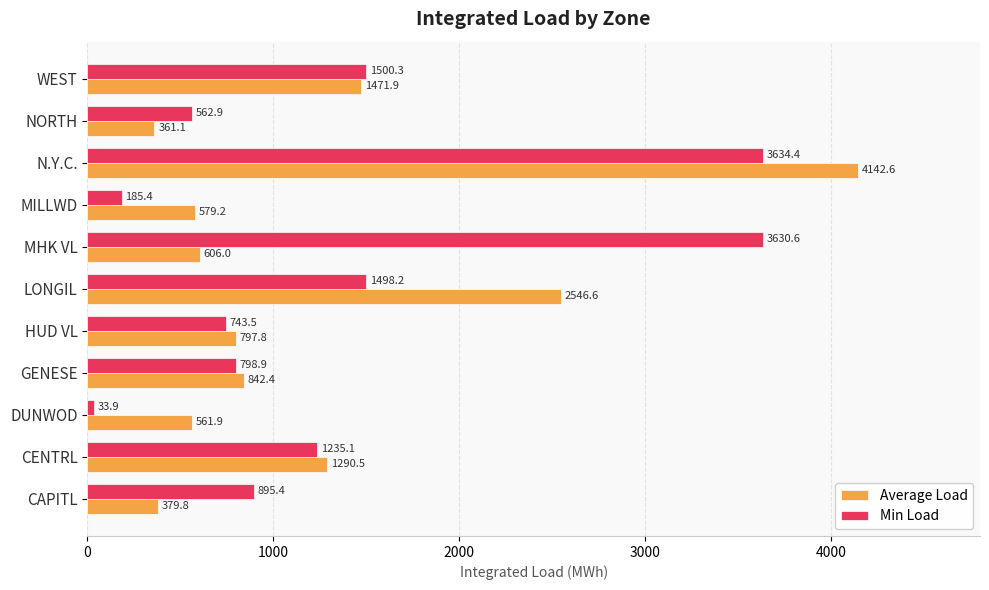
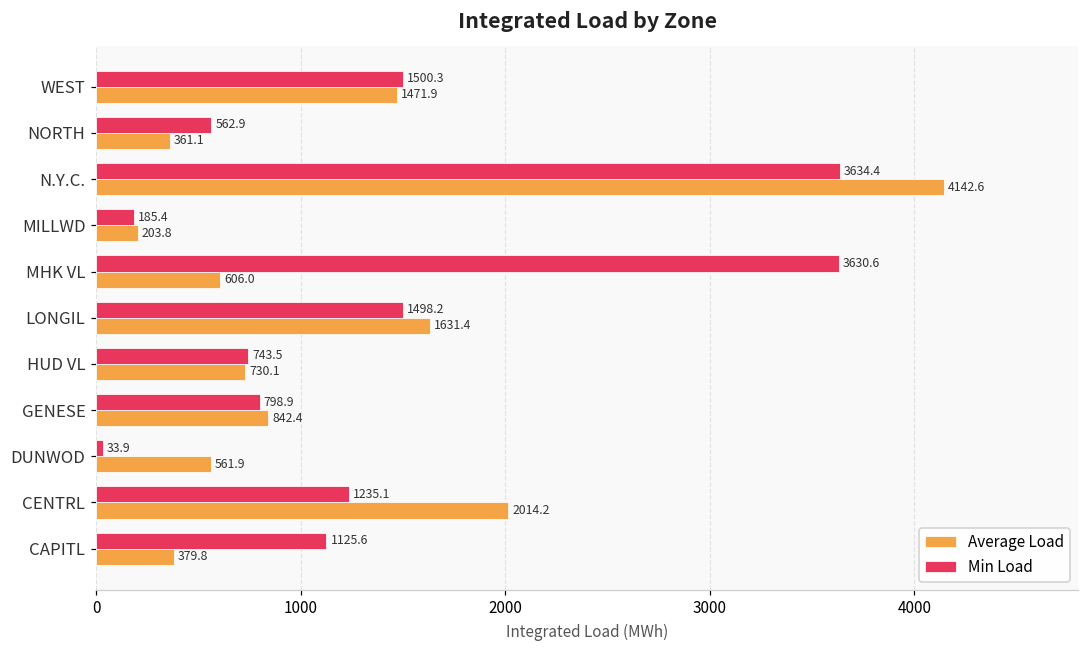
  {
    "Average Load": {
      "WEST": 1471.9,
      "NORTH": 361.1,
      "N.Y.C.": 4142.6,
-     "MILLWD": 579.2,
+     "MILLWD": 203.8,
      "MHK VL": 606.0,
-     "LONGIL": 2546.6,
-     "HUD VL": 797.8,
+     "LONGIL": 1631.4,
+     "HUD VL": 730.1,
      "GENESE": 842.4,
      "DUNWOD": 561.9,
-     "CENTRL": 1290.5,
+     "CENTRL": 2014.2,
      "CAPITL": 379.8
    },
    "Min Load": {
      "WEST": 1500.3,
      "NORTH": 562.9,
      "N.Y.C.": 3634.4,
      "MILLWD": 185.4,
      "MHK VL": 3630.6,
      "LONGIL": 1498.2,
      "HUD VL": 743.5,
      "GENESE": 798.9,
      "DUNWOD": 33.9,
      "CENTRL": 1235.1,
-     "CAPITL": 895.4
+     "CAPITL": 1125.6
    }
  }
